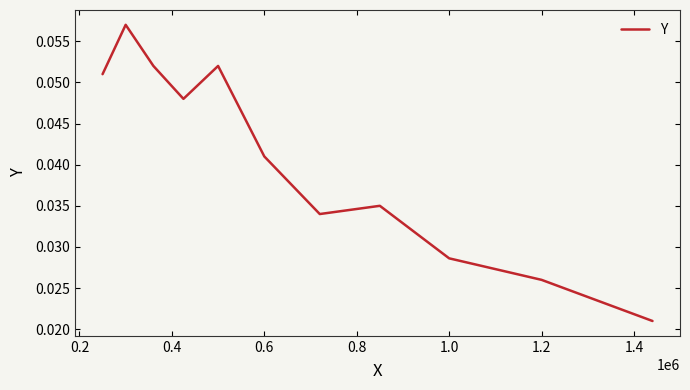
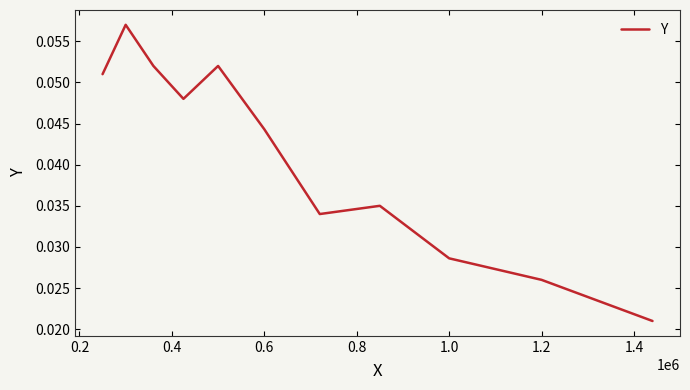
  {
-   "0.6": 0.041,
+   "0.6": 0.044,
    "1.0": 0.029,
    "1.2": 0.026
  }
